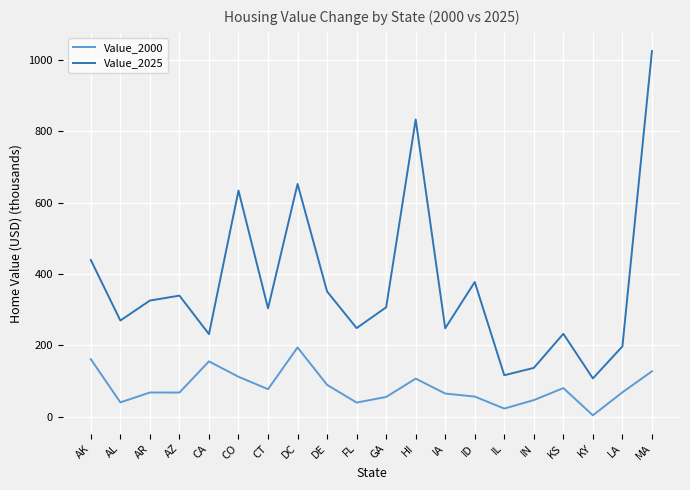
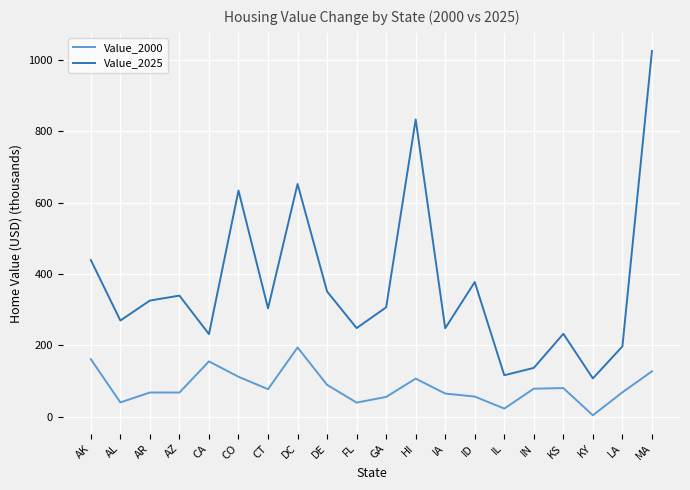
  {
    "Value_2000": {
      "AK": 160,
      "AL": 40,
      "AR": 70,
      "AZ": 70,
      "CA": 160,
      "CO": 110,
      "CT": 80,
      "DC": 190,
      "DE": 90,
      "FL": 40,
      "GA": 60,
      "HI": 110,
      "IA": 60,
      "ID": 60,
      "IL": 20,
-     "IN": 50,
+     "IN": 80,
      "KS": 80,
      "KY": 0,
      "LA": 70,
      "MA": 130
    },
    "Value_2025": {
      "AK": 440,
      "AL": 270,
      "AR": 330,
      "AZ": 340,
      "CA": 230,
      "CO": 630,
      "CT": 300,
      "DC": 650,
      "DE": 350,
      "FL": 250,
      "GA": 310,
      "HI": 830,
      "IA": 250,
      "ID": 380,
      "IL": 120,
      "IN": 140,
      "KS": 230,
      "KY": 110,
      "LA": 200,
      "MA": 1020
    }
  }
